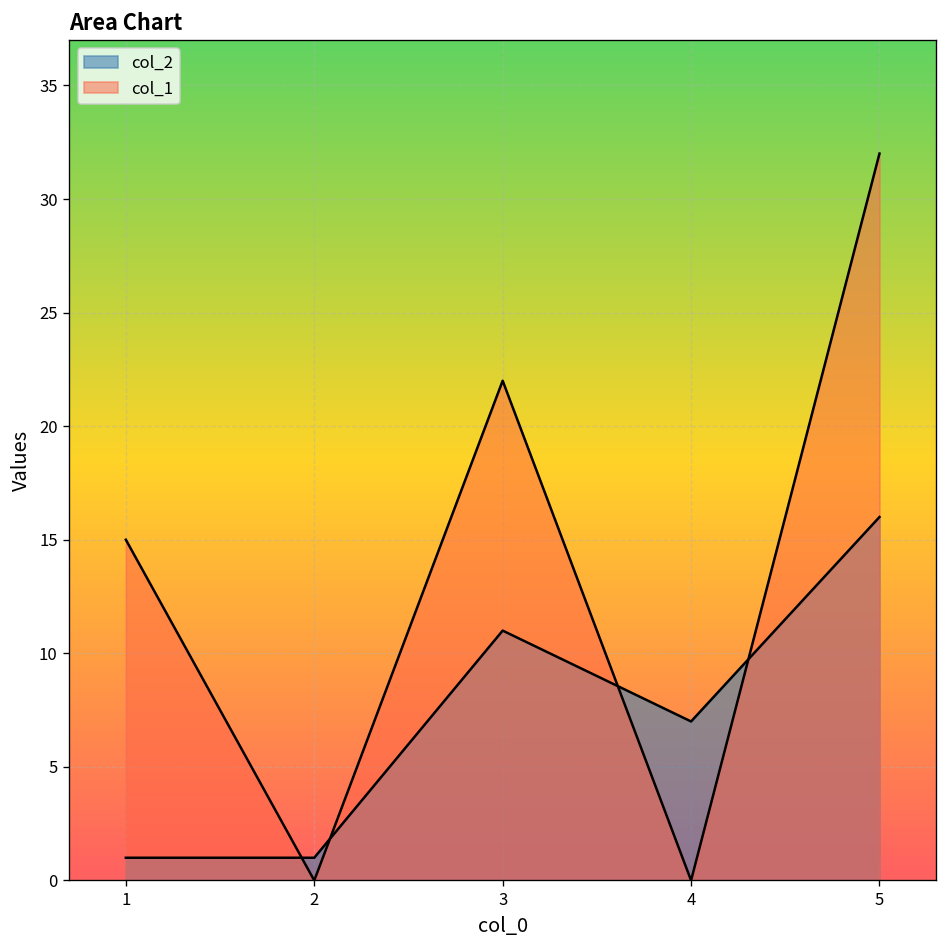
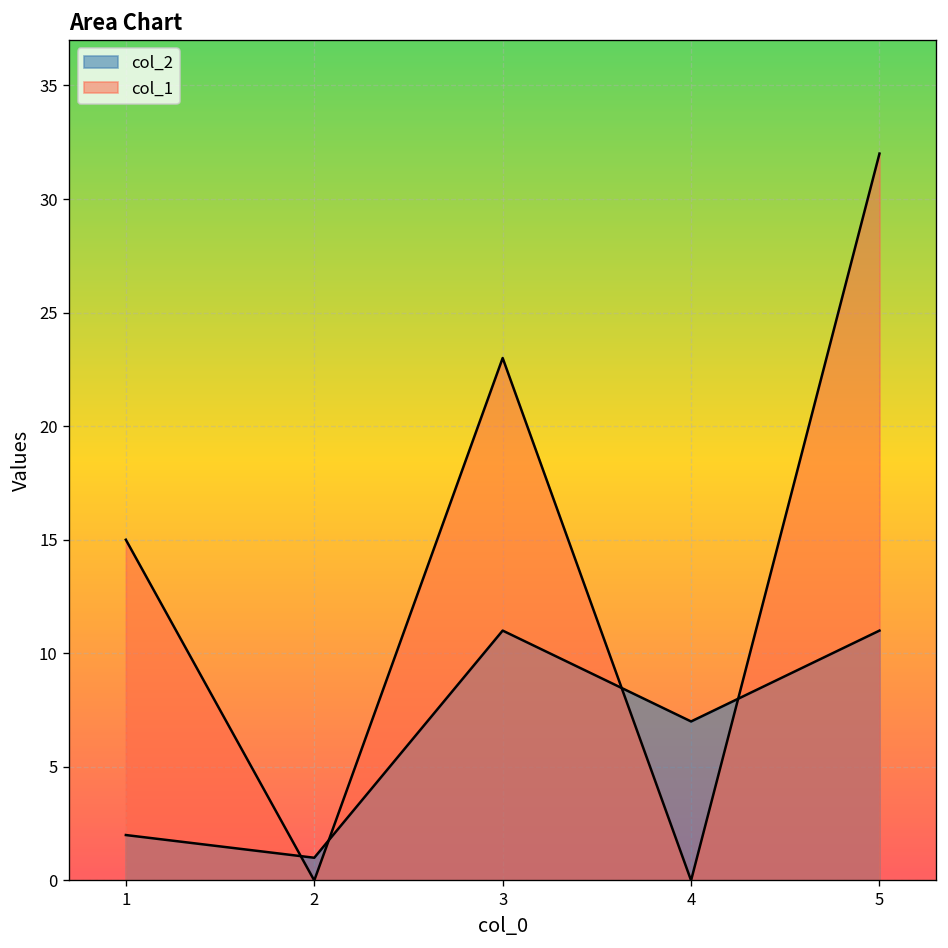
  {
    "col_2": {
-     "1": 1,
+     "1": 2,
      "2": 1,
      "3": 11,
      "4": 7,
-     "5": 16
+     "5": 11
    },
    "col_1": {
      "1": 15,
      "2": 0,
-     "3": 22,
+     "3": 23,
      "4": 0,
      "5": 32
    }
  }
